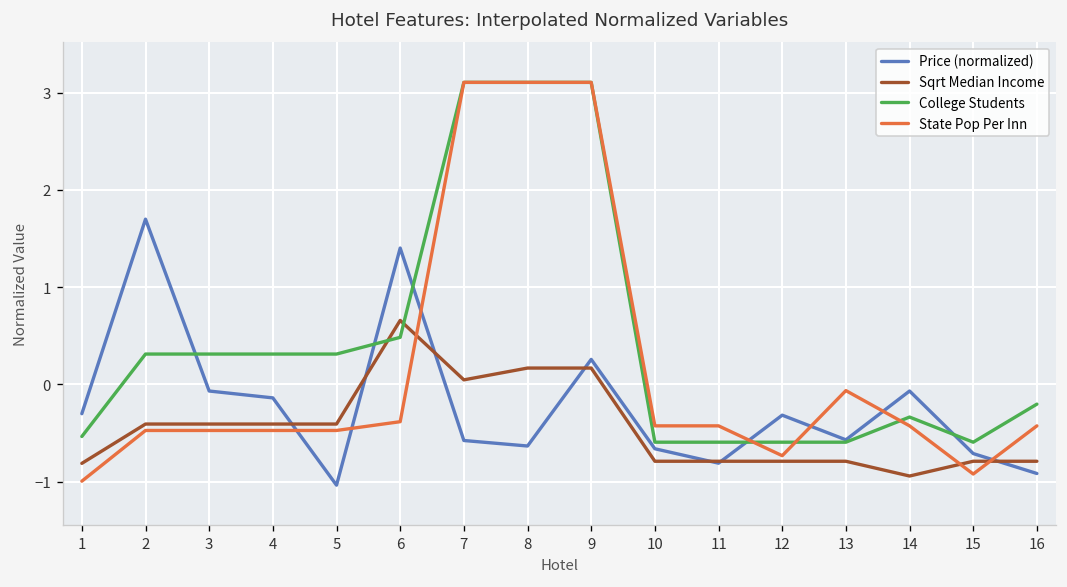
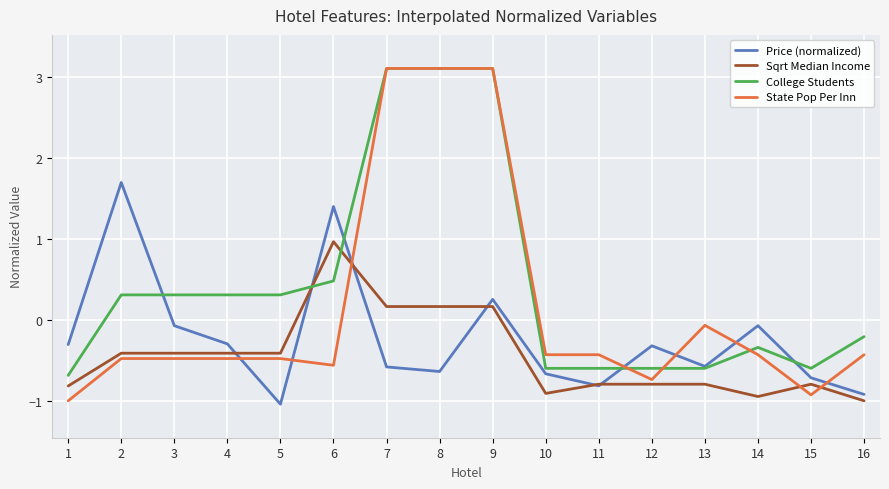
  {
    "Price (normalized)": {
      "1": -0.3,
      "2": 1.7,
      "3": -0.1,
-     "4": -0.1,
+     "4": -0.3,
      "5": -1.0,
      "6": 1.4,
      "7": -0.6,
      "8": -0.6,
      "9": 0.3,
      "10": -0.7,
      "12": -0.3,
      "14": -0.1,
      "15": -0.7,
      "16": -0.9
    },
    "Sqrt Median Income": {
      "1": -0.8,
      "2": -0.4,
      "3": -0.4,
      "4": -0.4,
      "5": -0.4,
-     "6": 0.7,
-     "7": 0.0,
+     "6": 1.0,
+     "7": 0.2,
      "8": 0.2,
      "9": 0.2,
-     "10": -0.8,
+     "10": -0.9,
      "12": -0.8,
      "13": -0.8,
      "14": -0.9,
      "15": -0.8,
-     "16": -0.8
+     "16": -1.0
    },
    "College Students": {
-     "1": -0.5,
+     "1": -0.7,
      "2": 0.3,
      "3": 0.3,
      "4": 0.3,
      "5": 0.3,
      "6": 0.5,
      "10": -0.6,
      "11": -0.6,
      "12": -0.6,
      "14": -0.3,
      "15": -0.6,
      "16": -0.2
    },
    "State Pop Per Inn": {
      "1": -1.0,
      "2": -0.5,
      "3": -0.5,
      "4": -0.5,
      "5": -0.5,
-     "6": -0.4,
+     "6": -0.6,
      "10": -0.4,
      "11": -0.4,
      "12": -0.7,
      "13": -0.1,
      "14": -0.4,
      "15": -0.9,
      "16": -0.4
    }
  }
